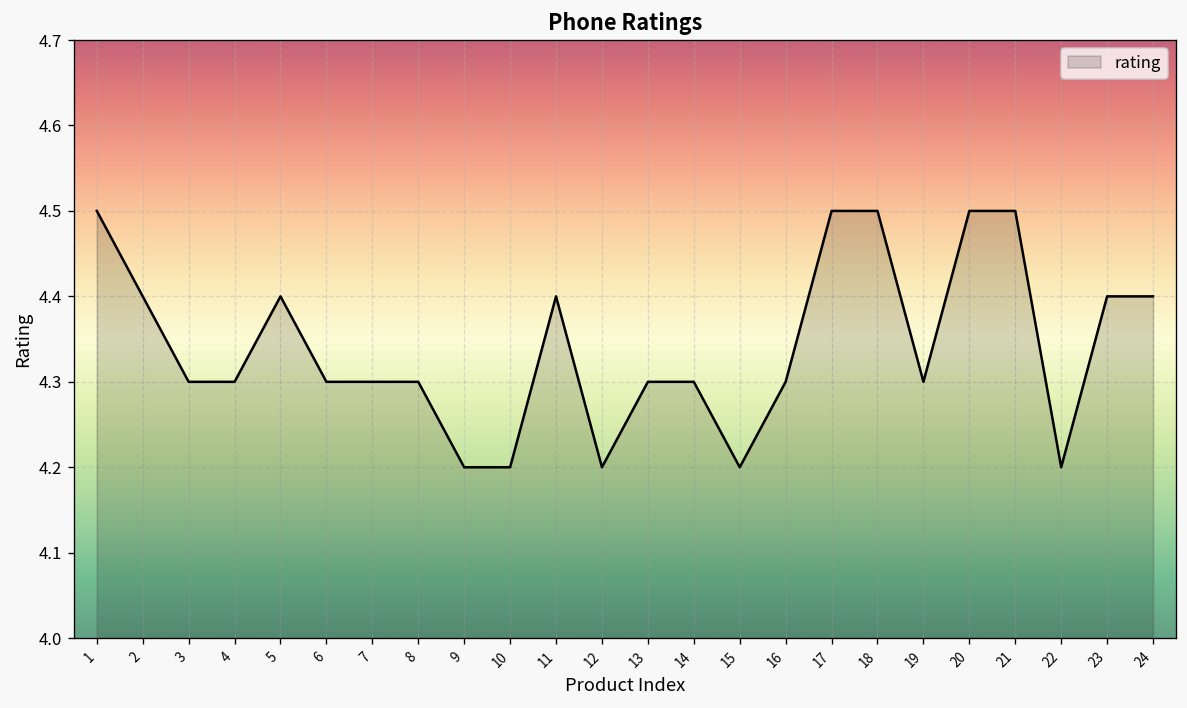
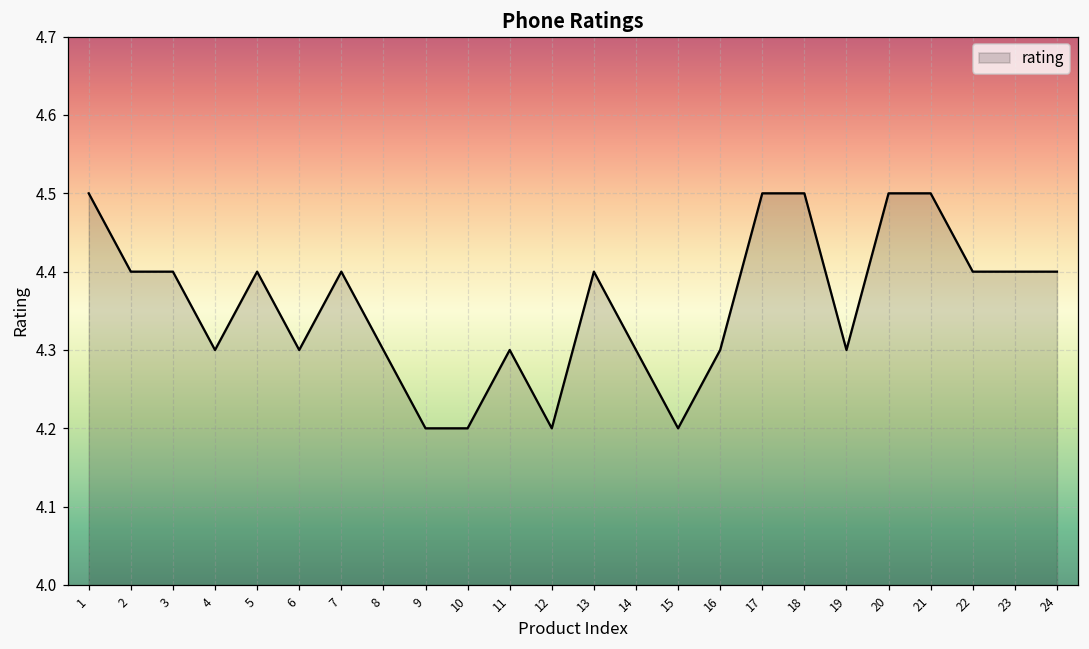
  {
    "1": 4.5,
    "2": 4.4,
-   "3": 4.3,
+   "3": 4.4,
    "4": 4.3,
    "5": 4.4,
    "6": 4.3,
-   "7": 4.3,
+   "7": 4.4,
    "8": 4.3,
    "9": 4.2,
    "10": 4.2,
-   "11": 4.4,
+   "11": 4.3,
    "12": 4.2,
-   "13": 4.3,
+   "13": 4.4,
    "14": 4.3,
    "15": 4.2,
    "16": 4.3,
    "17": 4.5,
    "18": 4.5,
    "19": 4.3,
    "20": 4.5,
    "21": 4.5,
-   "22": 4.2,
+   "22": 4.4,
    "23": 4.4,
    "24": 4.4
  }
